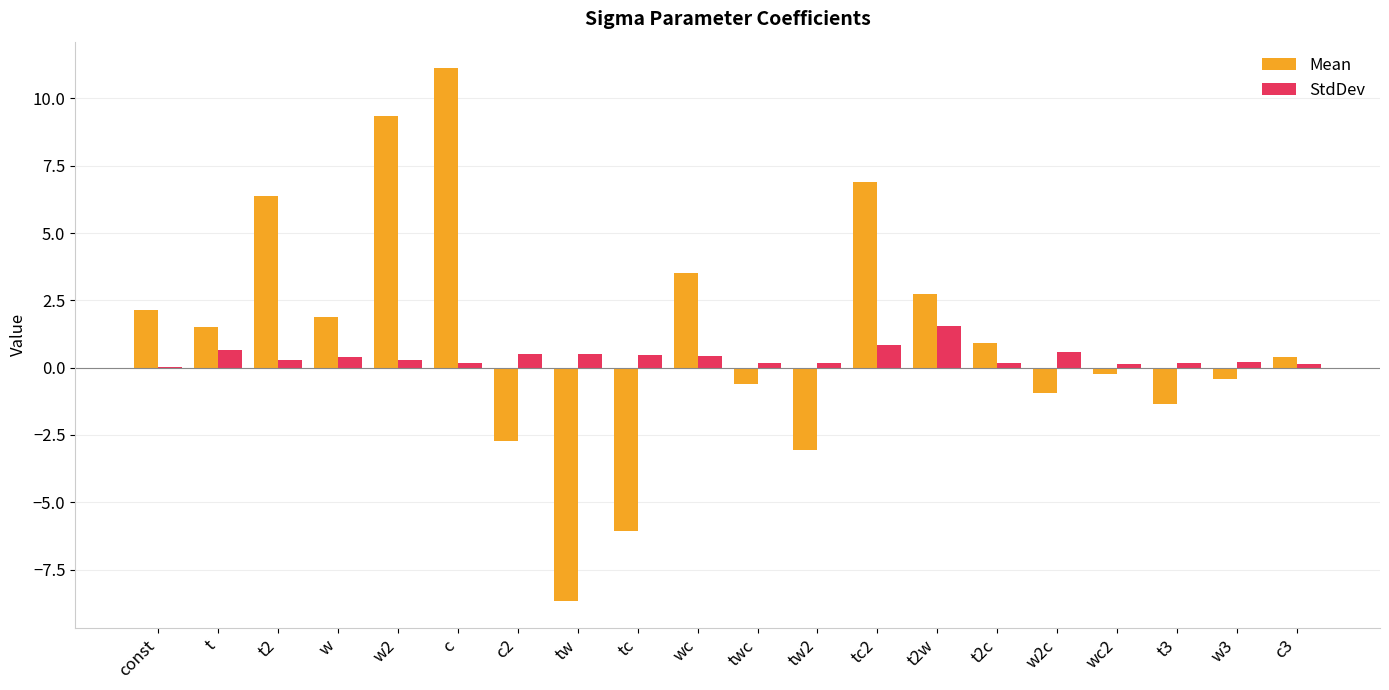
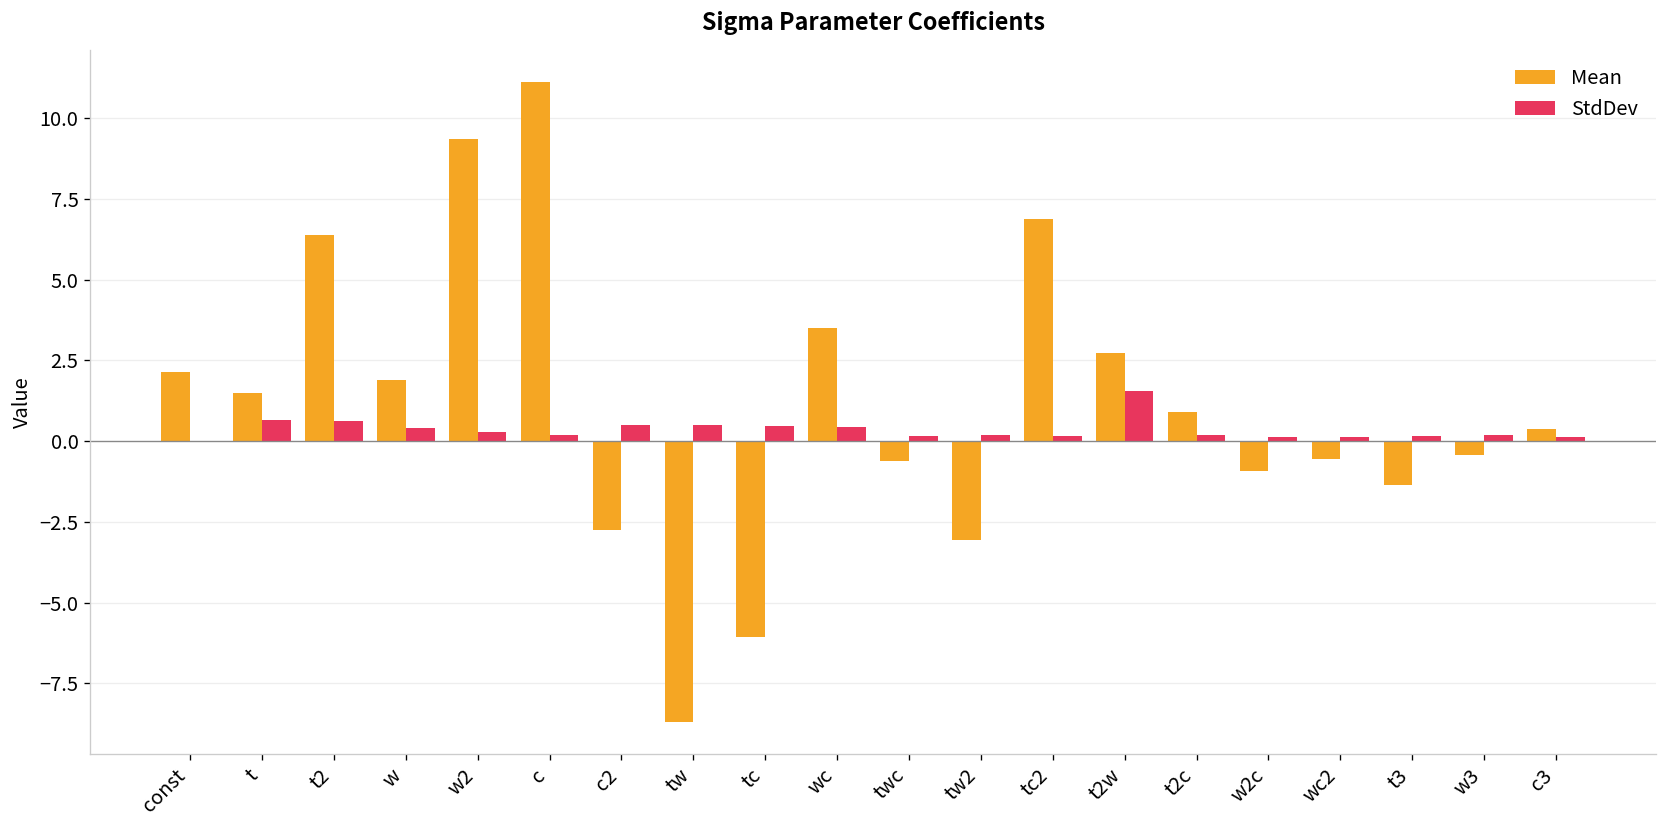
  {
    "Mean": {
      "const": 2.2,
      "t": 1.5,
      "t2": 6.4,
      "w": 1.9,
      "w2": 9.4,
      "c": 11.1,
      "c2": -2.7,
      "tw": -8.7,
      "tc": -6.1,
      "wc": 3.5,
      "twc": -0.6,
      "tw2": -3.1,
      "tc2": 6.9,
      "t2w": 2.7,
      "t2c": 0.9,
      "w2c": -0.9,
-     "wc2": -0.2,
+     "wc2": -0.6,
      "t3": -1.4,
      "w3": -0.4,
      "c3": 0.4
    },
    "StdDev": {
      "t": 0.7,
-     "t2": 0.3,
+     "t2": 0.6,
      "w": 0.4,
      "w2": 0.3,
      "c": 0.2,
      "c2": 0.5,
      "tw": 0.5,
      "tc": 0.5,
      "wc": 0.4,
      "twc": 0.2,
      "tw2": 0.2,
-     "tc2": 0.8,
+     "tc2": 0.2,
      "t2w": 1.5,
      "t2c": 0.2,
-     "w2c": 0.6,
+     "w2c": 0.1,
      "wc2": 0.1,
      "t3": 0.2,
      "w3": 0.2,
      "c3": 0.1
    }
  }
